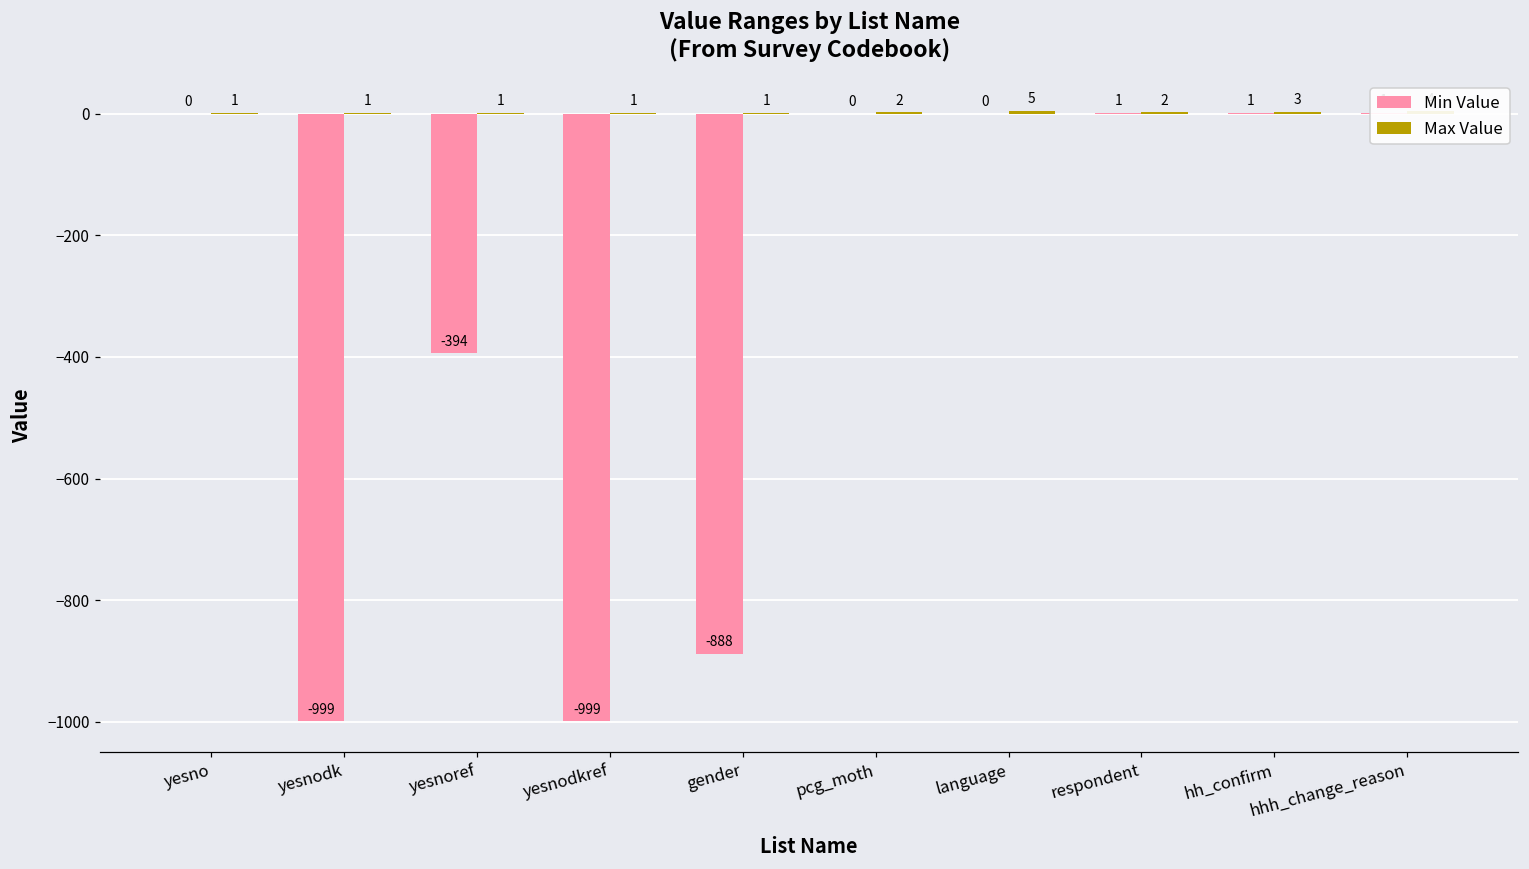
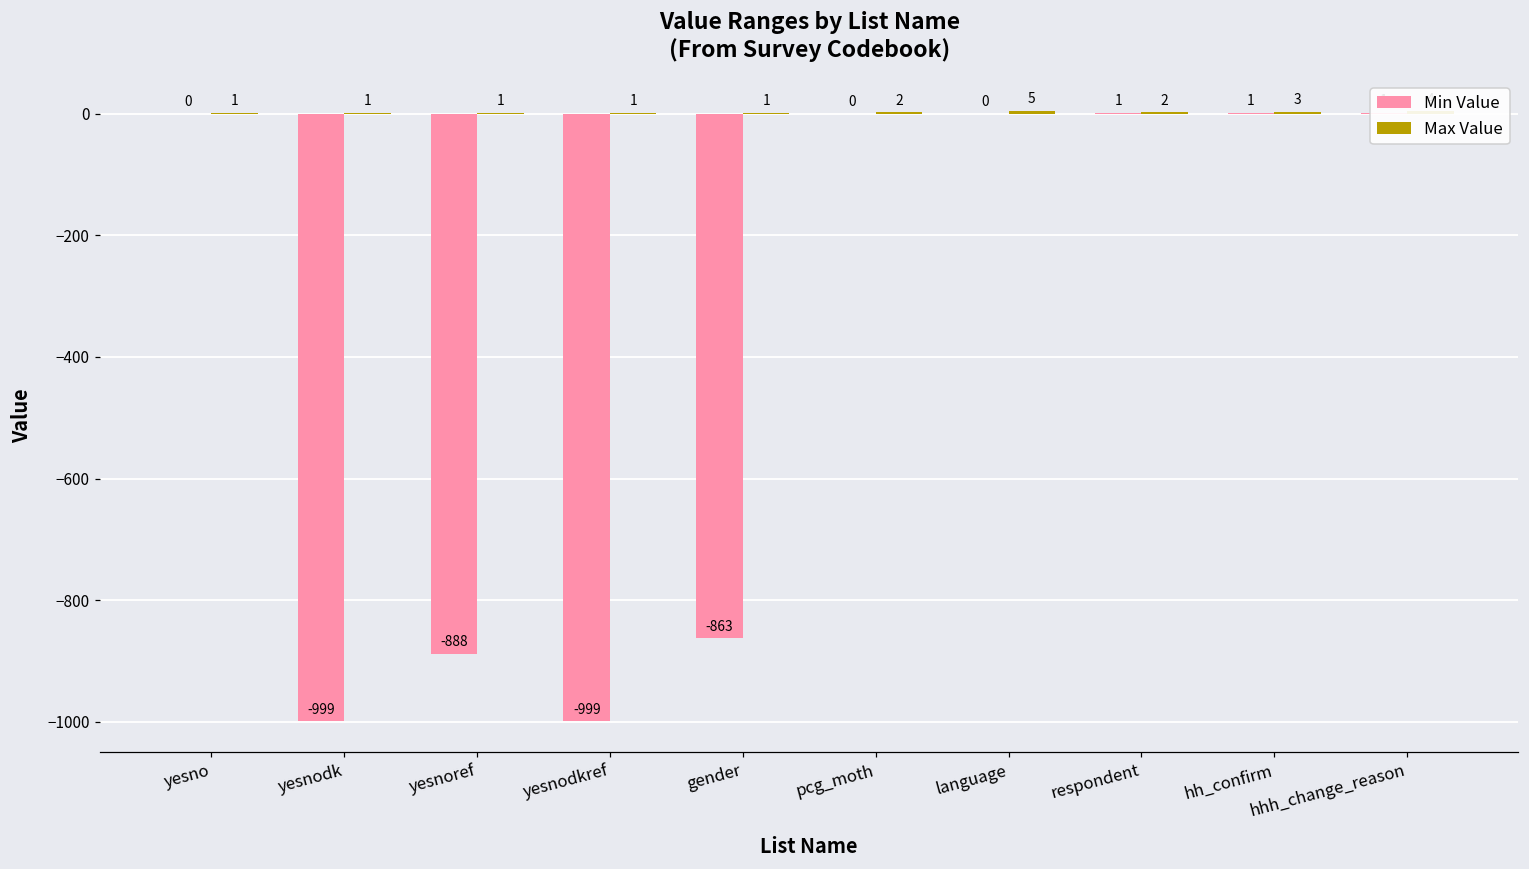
  {
    "Min Value": {
      "yesno": 0,
      "yesnodk": -999,
-     "yesnoref": -394,
+     "yesnoref": -888,
      "yesnodkref": -999,
-     "gender": -888,
+     "gender": -863,
      "pcg_moth": 0,
      "language": 0,
      "respondent": 1,
      "hh_confirm": 1
    },
    "Max Value": {
      "yesno": 1,
      "yesnodk": 1,
      "yesnoref": 1,
      "yesnodkref": 1,
      "gender": 1,
      "pcg_moth": 2,
      "language": 5,
      "respondent": 2,
      "hh_confirm": 3
    }
  }
